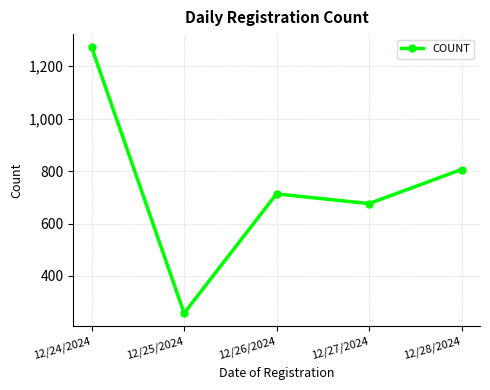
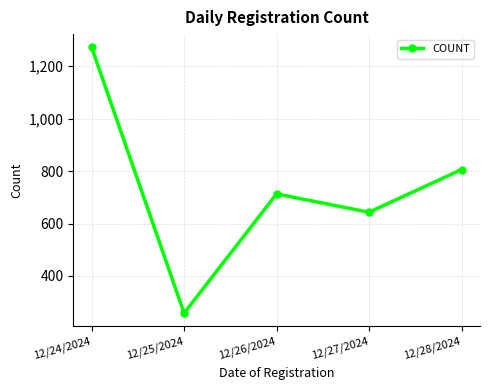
  {
    "12/24/2024": "1,270",
    "12/25/2024": "260",
    "12/26/2024": "710",
-   "12/27/2024": "680",
+   "12/27/2024": "640",
    "12/28/2024": "810"
  }
